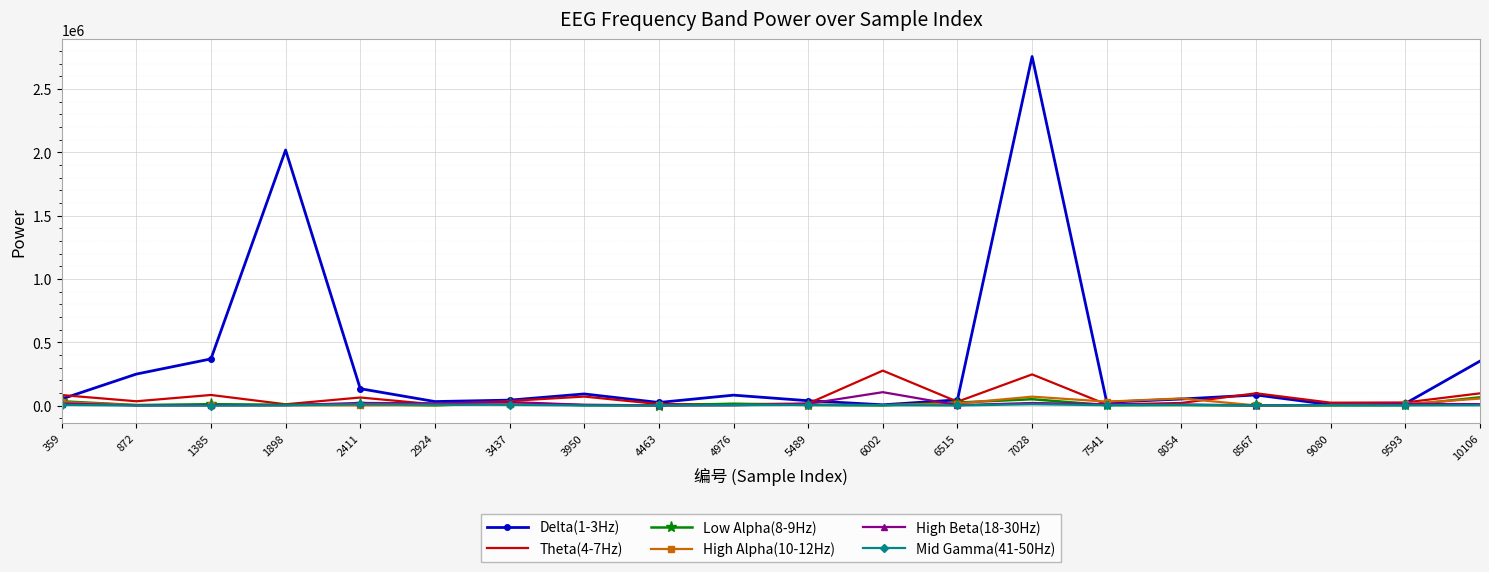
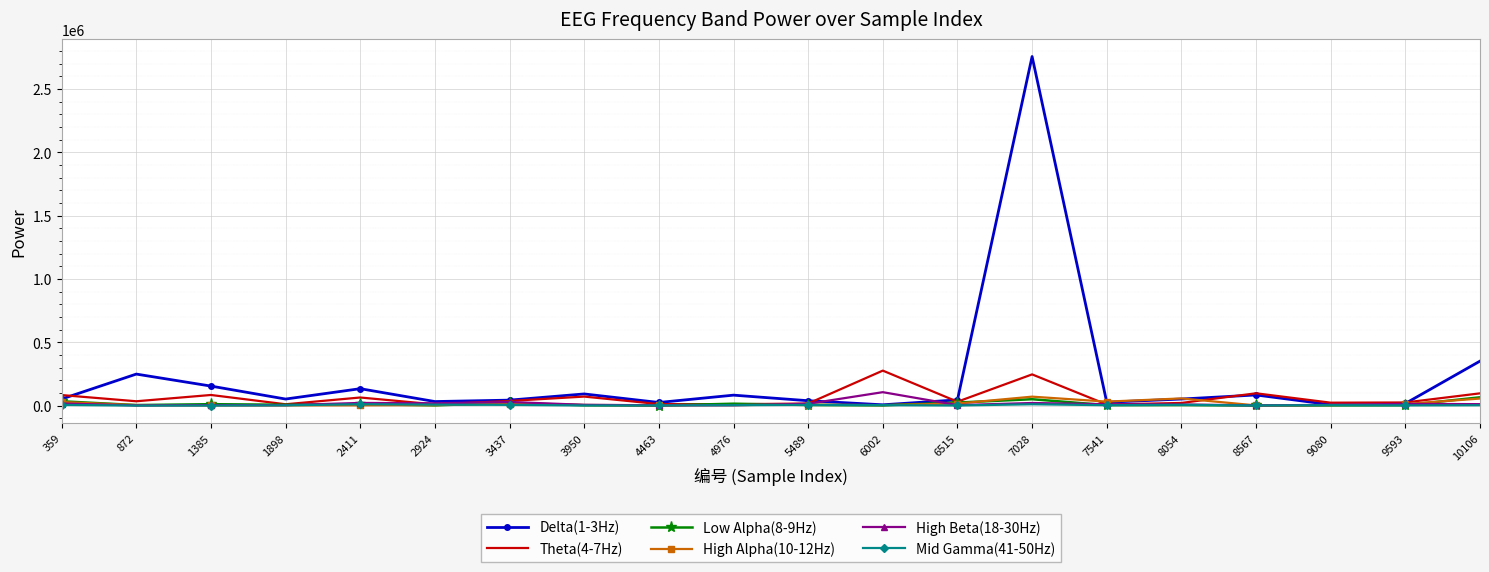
  {
    "Delta(1-3Hz)": {
      "872": 250000,
-     "1385": 370000,
-     "1898": 2020000,
+     "1385": 150000,
+     "1898": 50000,
      "2411": 130000,
      "3950": 90000,
      "4976": 80000,
      "5489": 40000,
      "7028": 2760000,
      "10106": 350000
    },
    "Theta(4-7Hz)": {
      "359": 80000,
      "872": 30000,
      "1385": 80000,
      "2411": 60000,
      "3950": 70000,
      "6002": 280000,
      "7028": 250000,
      "10106": 100000
    },
    "Low Alpha(8-9Hz)": {
      "7028": 50000
    },
    "High Alpha(10-12Hz)": {
      "7028": 70000
    },
    "High Beta(18-30Hz)": {
      "6002": 110000
    }
  }
